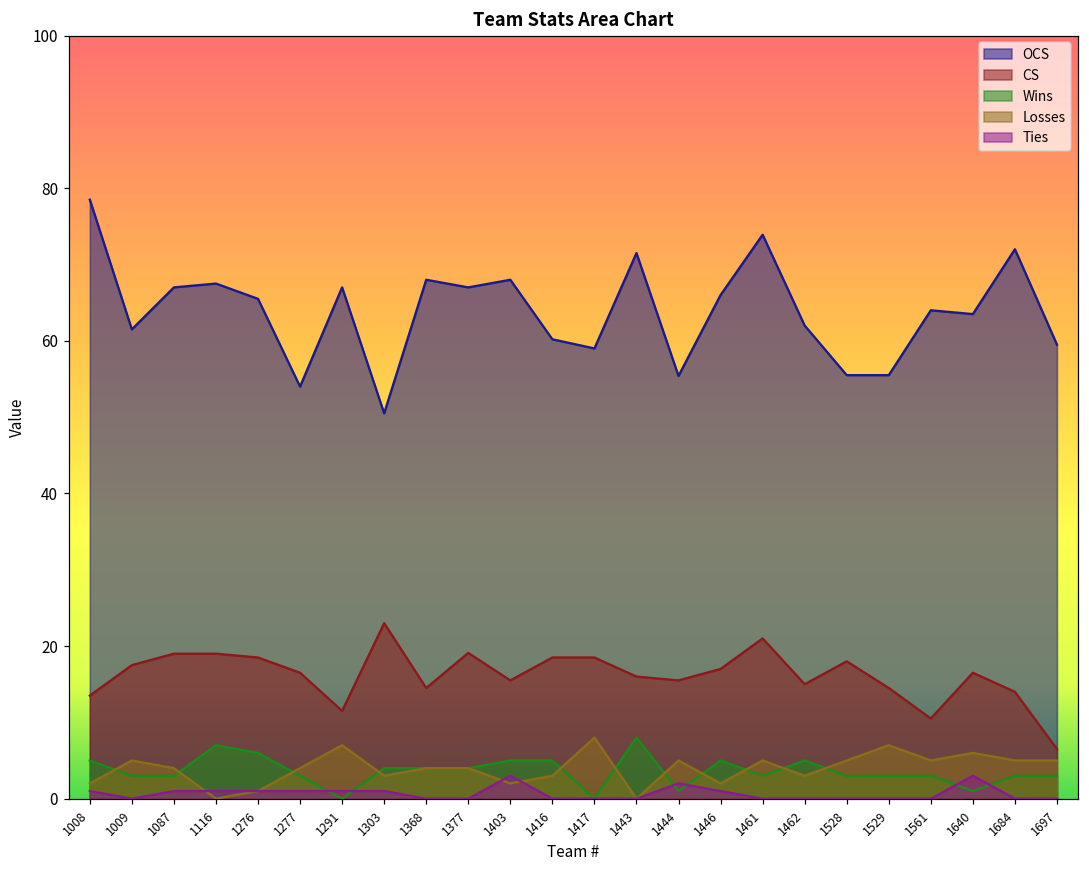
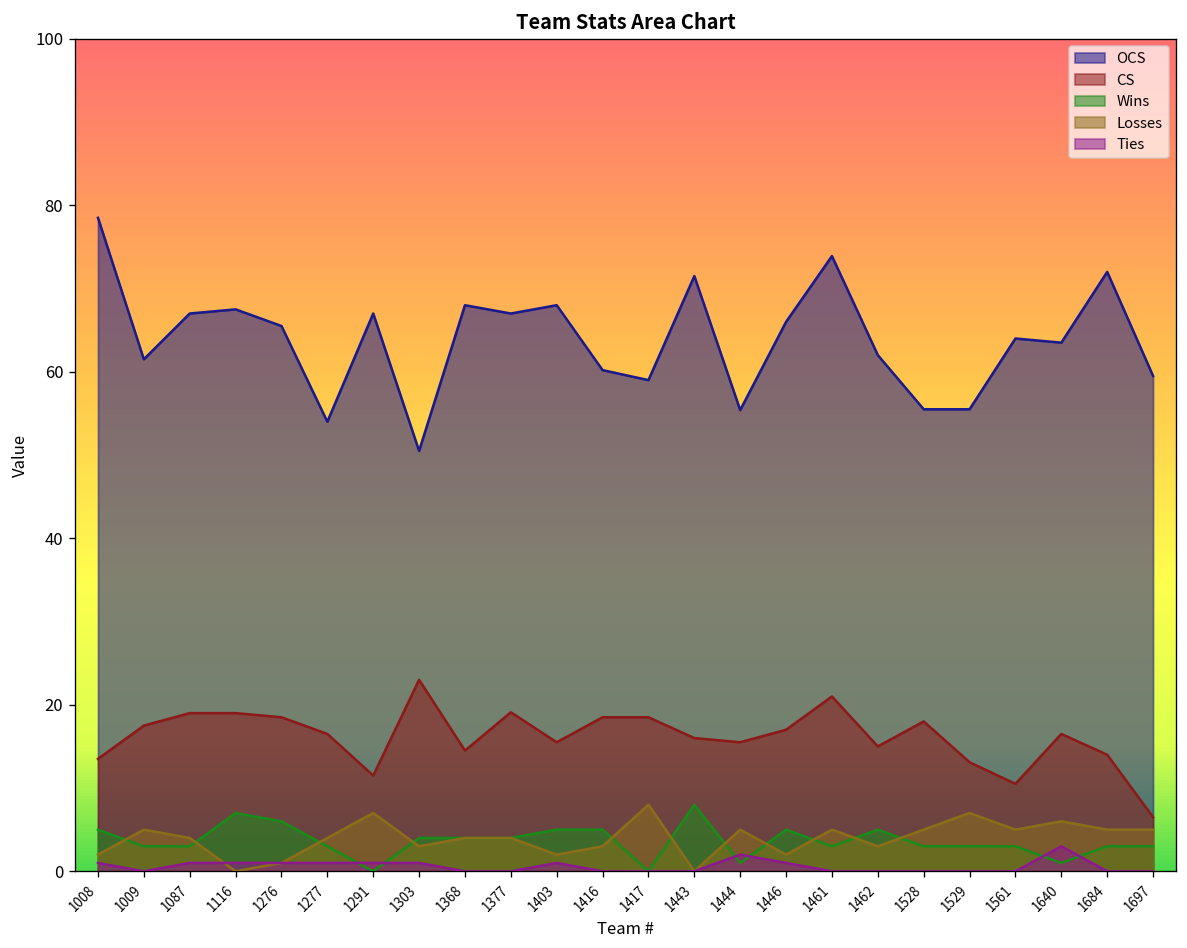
  {
    "OCS": {
      "1008": 79,
      "1009": 62,
      "1087": 67,
      "1116": 68,
      "1276": 66,
      "1277": 54,
      "1291": 67,
      "1303": 51,
      "1368": 68,
      "1377": 67,
      "1403": 68,
      "1416": 60,
      "1417": 59,
      "1443": 72,
      "1444": 55,
      "1446": 66,
      "1461": 74,
      "1462": 62,
      "1528": 56,
      "1529": 56,
      "1561": 64,
      "1640": 64,
      "1684": 72,
      "1697": 60
    },
    "CS": {
      "1008": 14,
      "1009": 18,
      "1087": 19,
      "1116": 19,
      "1276": 19,
      "1277": 17,
      "1291": 12,
      "1303": 23,
      "1368": 15,
      "1377": 19,
      "1403": 16,
      "1416": 19,
      "1417": 19,
      "1443": 16,
      "1444": 16,
      "1446": 17,
      "1461": 21,
      "1462": 15,
      "1528": 18,
-     "1529": 15,
+     "1529": 13,
      "1561": 11,
      "1640": 17,
      "1684": 14,
      "1697": 7
    },
    "Wins": {
      "1008": 5,
      "1009": 3,
      "1087": 3,
      "1116": 7,
      "1276": 6,
      "1277": 3,
      "1291": 0,
      "1303": 4,
      "1403": 5,
      "1416": 5,
      "1443": 8,
      "1444": 1,
      "1446": 5,
      "1461": 3,
      "1462": 5,
      "1528": 3,
      "1529": 3,
      "1561": 3,
      "1640": 1,
      "1684": 3,
      "1697": 3
    },
    "Losses": {
      "1008": 2,
      "1009": 5,
      "1087": 4,
      "1116": 0,
      "1277": 4,
      "1291": 7,
      "1303": 3,
      "1403": 2,
      "1416": 3,
      "1417": 8,
      "1444": 5,
      "1446": 2,
      "1461": 5,
      "1462": 3,
      "1528": 5,
      "1529": 7,
      "1561": 5,
      "1640": 6,
      "1684": 5,
      "1697": 5
    },
    "Ties": {
      "1008": 1,
      "1009": 0,
      "1087": 1,
      "1116": 1,
      "1277": 1,
      "1291": 1,
      "1303": 1,
      "1368": 0,
      "1377": 0,
-     "1403": 3,
+     "1403": 1,
      "1416": 0,
      "1444": 2,
      "1446": 1,
      "1461": 0,
      "1462": 0,
      "1528": 0,
      "1529": 0,
      "1561": 0,
      "1640": 3,
      "1684": 0,
      "1697": 0
    }
  }
